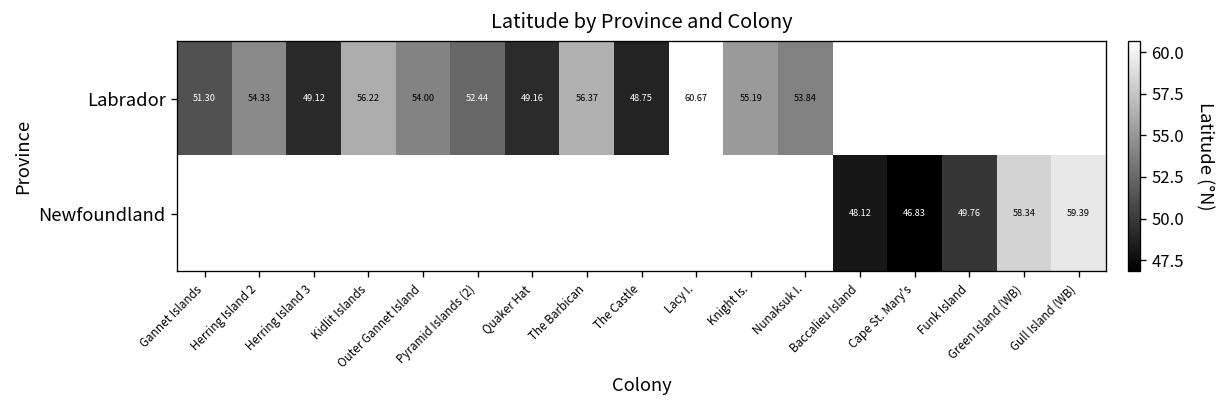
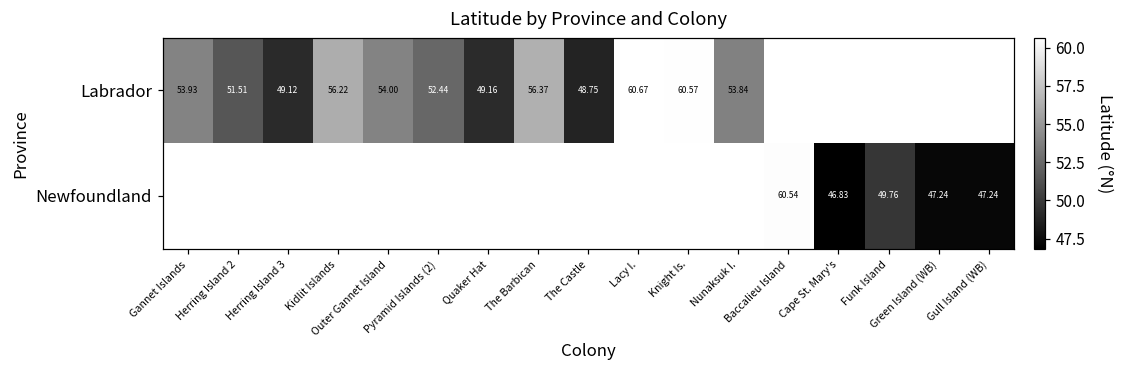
  {
    "Labrador": {
-     "Gannet Islands": 51.30,
-     "Herring Island 2": 54.33,
+     "Gannet Islands": 53.93,
+     "Herring Island 2": 51.51,
      "Herring Island 3": 49.12,
      "Kidlit Islands": 56.22,
      "Outer Gannet Island": 54.00,
      "Pyramid Islands (2)": 52.44,
      "Quaker Hat": 49.16,
      "The Barbican": 56.37,
      "The Castle": 48.75,
      "Lacy I.": 60.67,
-     "Knight Is.": 55.19,
+     "Knight Is.": 60.57,
      "Nunaksuk I.": 53.84
    },
    "Newfoundland": {
-     "Baccalieu Island": 48.12,
+     "Baccalieu Island": 60.54,
      "Cape St. Mary's": 46.83,
      "Funk Island": 49.76,
-     "Green Island (WB)": 58.34,
-     "Gull Island (WB)": 59.39
+     "Green Island (WB)": 47.24,
+     "Gull Island (WB)": 47.24
    }
  }
